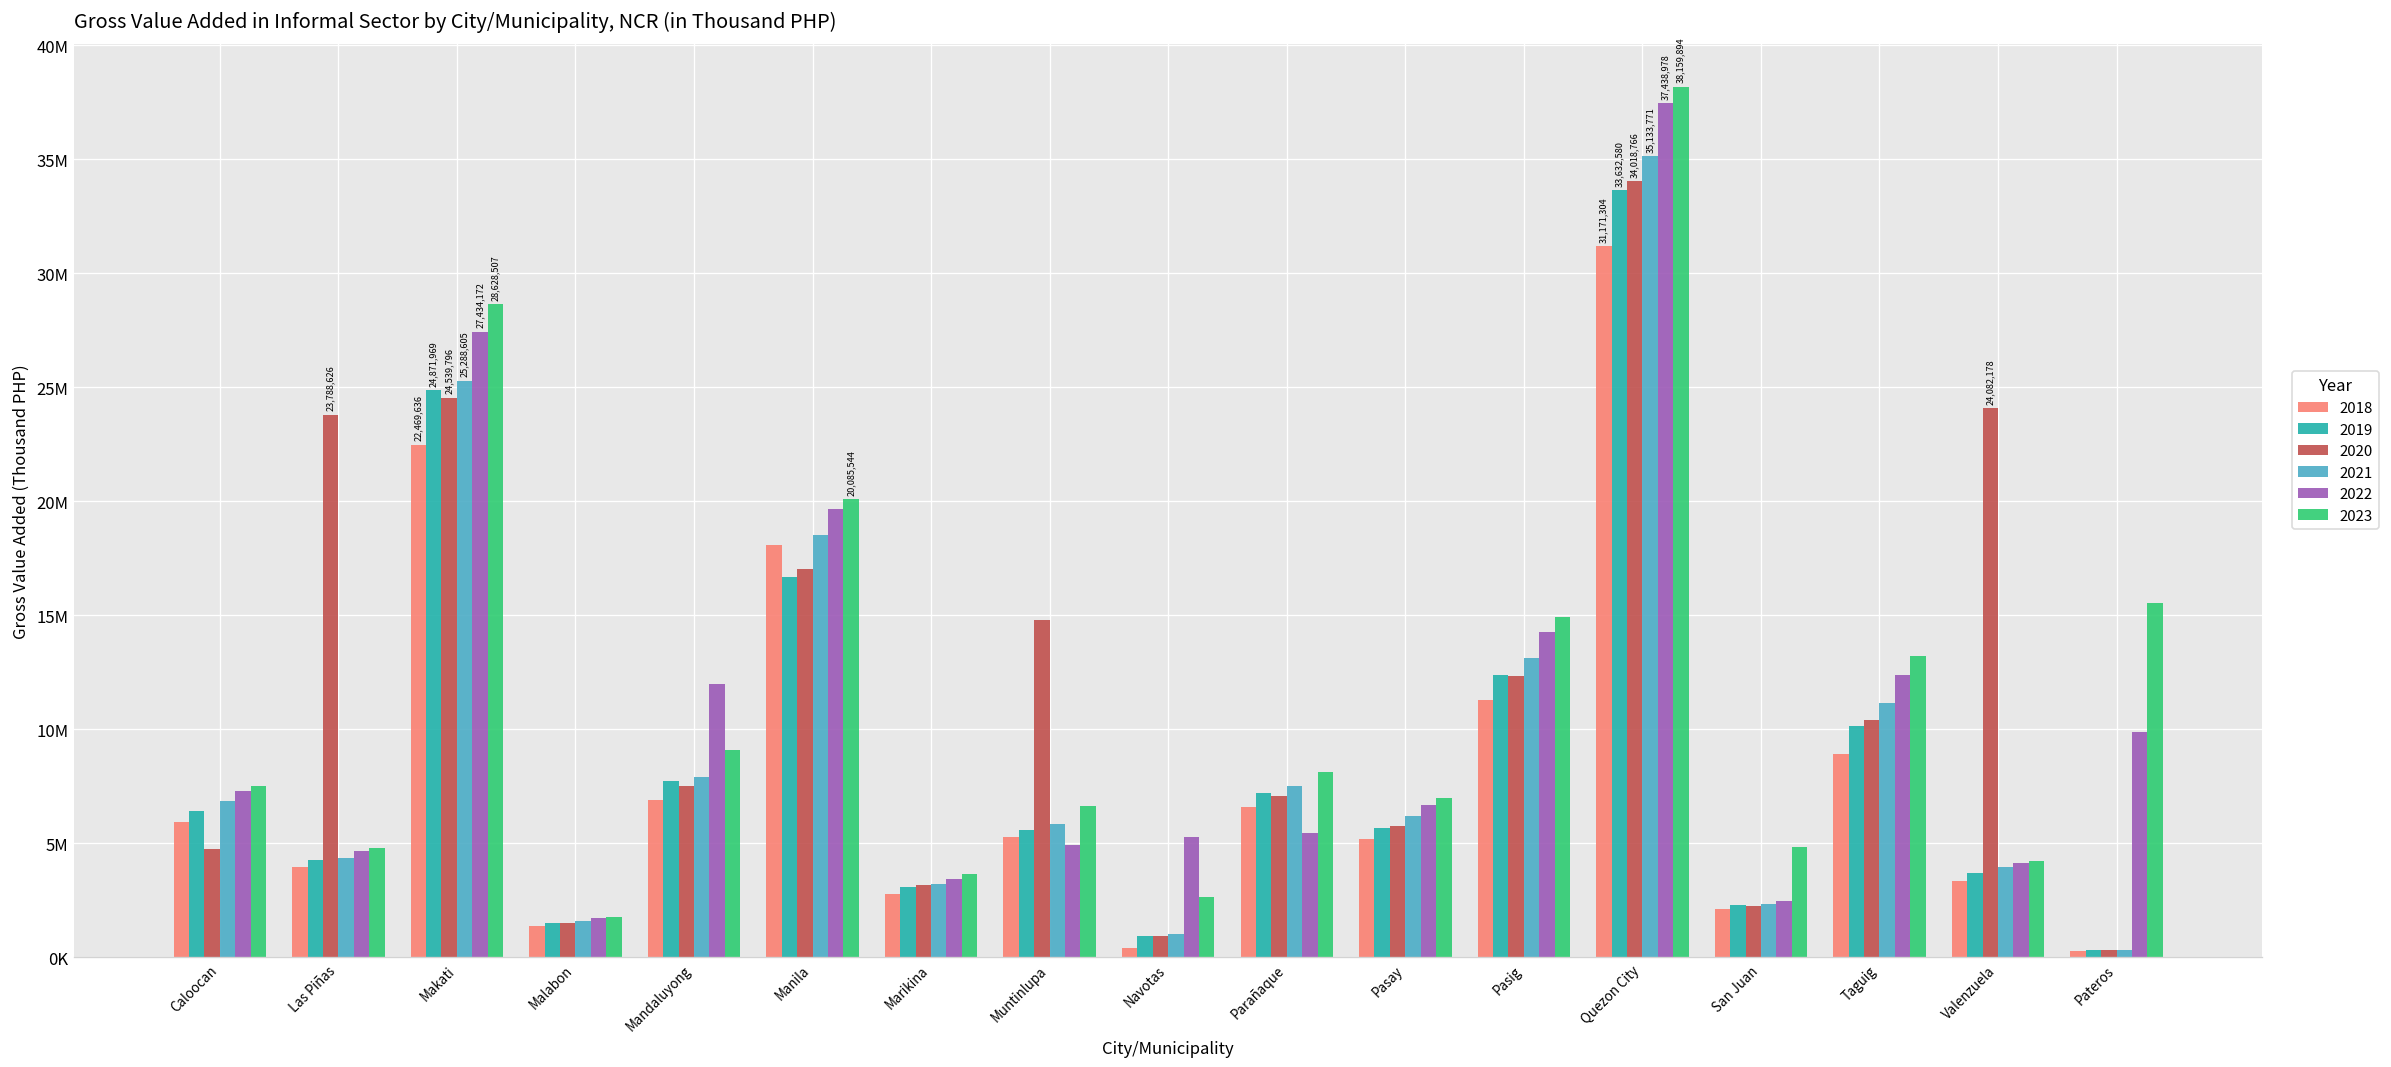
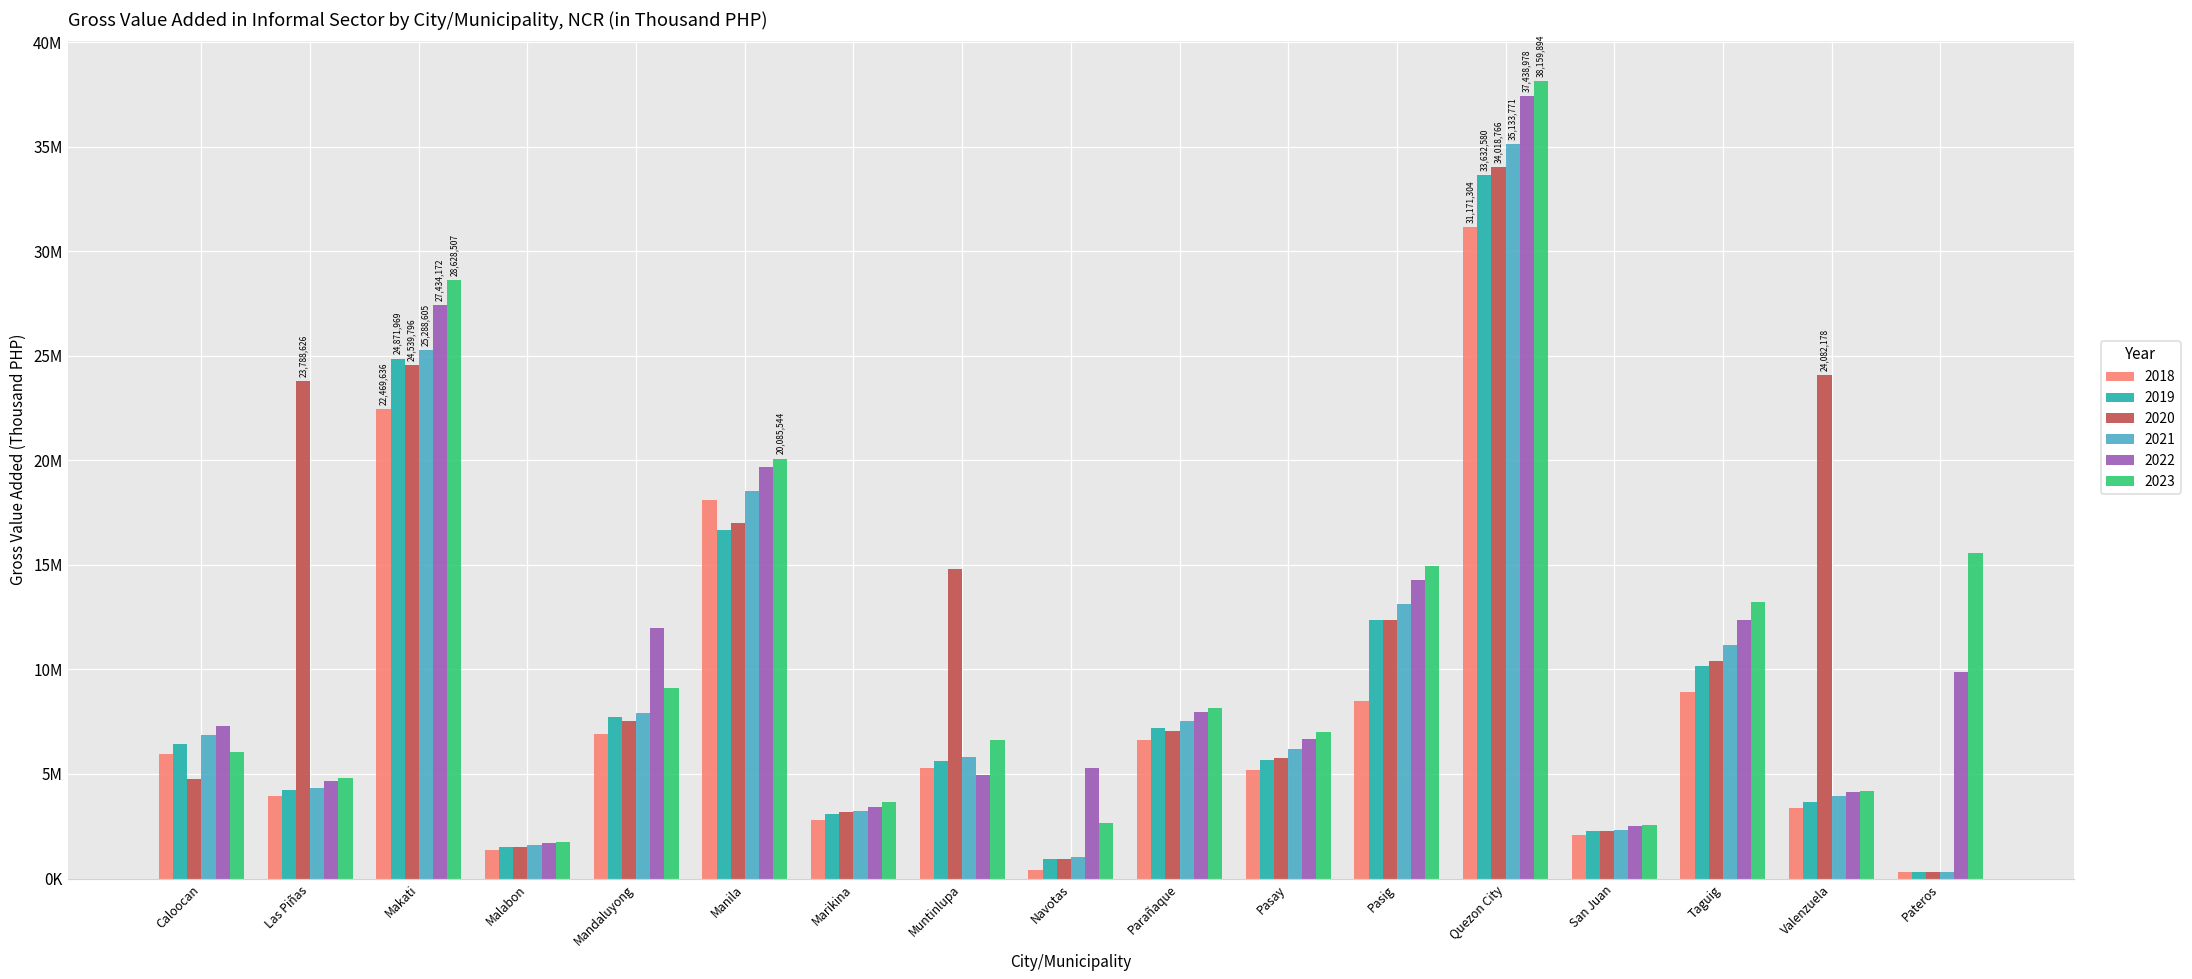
  {
    "2018": {
      "Caloocan": "5900000",
      "Las Piñas": "3900000",
      "Malabon": "1400000",
      "Mandaluyong": "6900000",
      "Manila": "18100000",
      "Marikina": "2800000",
      "Muntinlupa": "5300000",
      "Navotas": "400000",
      "Parañaque": "6600000",
      "Pasay": "5200000",
-     "Pasig": "11300000",
+     "Pasig": "8500000",
      "San Juan": "2100000",
      "Taguig": "8900000",
      "Valenzuela": "3400000",
      "Pateros": "300000"
    },
    "2020": {
      "Las Piñas": "23,788,626",
      "Makati": "24,539,796",
      "Quezon City": "34,018,766",
      "Valenzuela": "24,082,178"
    },
    "2022": {
      "Caloocan": "7300000",
      "Las Piñas": "4700000",
      "Malabon": "1700000",
      "Mandaluyong": "12000000",
      "Manila": "19700000",
      "Marikina": "3400000",
      "Muntinlupa": "4900000",
      "Navotas": "5300000",
-     "Parañaque": "5400000",
+     "Parañaque": "8000000",
      "Pasay": "6700000",
      "Pasig": "14300000",
      "San Juan": "2500000",
      "Taguig": "12400000",
      "Valenzuela": "4200000",
      "Pateros": "9900000"
    },
    "2023": {
-     "Caloocan": "7500000",
+     "Caloocan": "6100000",
      "Las Piñas": "4800000",
      "Malabon": "1800000",
      "Mandaluyong": "9100000",
      "Marikina": "3600000",
      "Muntinlupa": "6600000",
      "Navotas": "2700000",
      "Parañaque": "8100000",
      "Pasay": "7000000",
      "Pasig": "14900000",
-     "San Juan": "4800000",
+     "San Juan": "2600000",
      "Taguig": "13200000",
      "Valenzuela": "4200000",
      "Pateros": "15600000"
    }
  }
